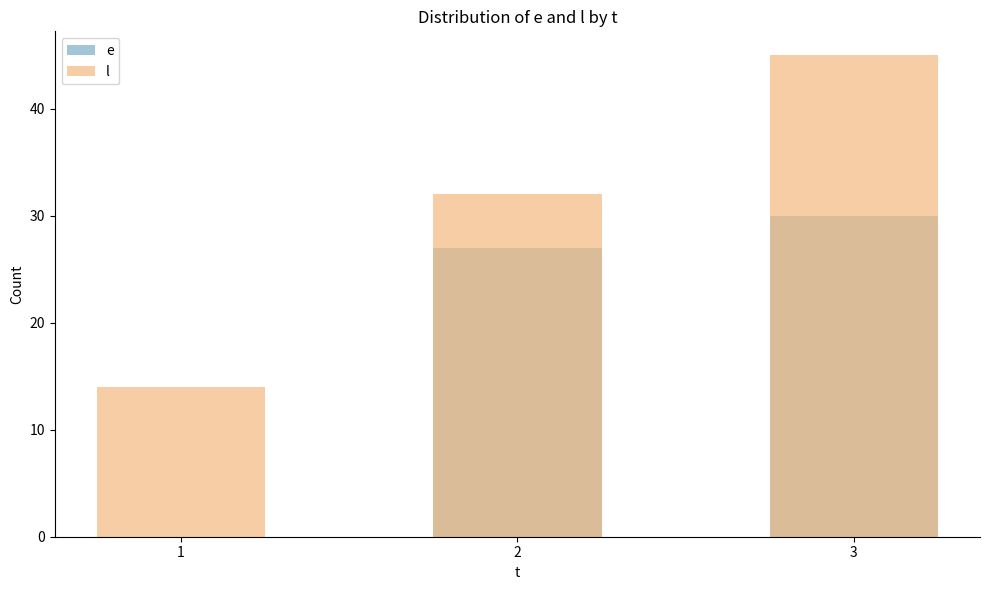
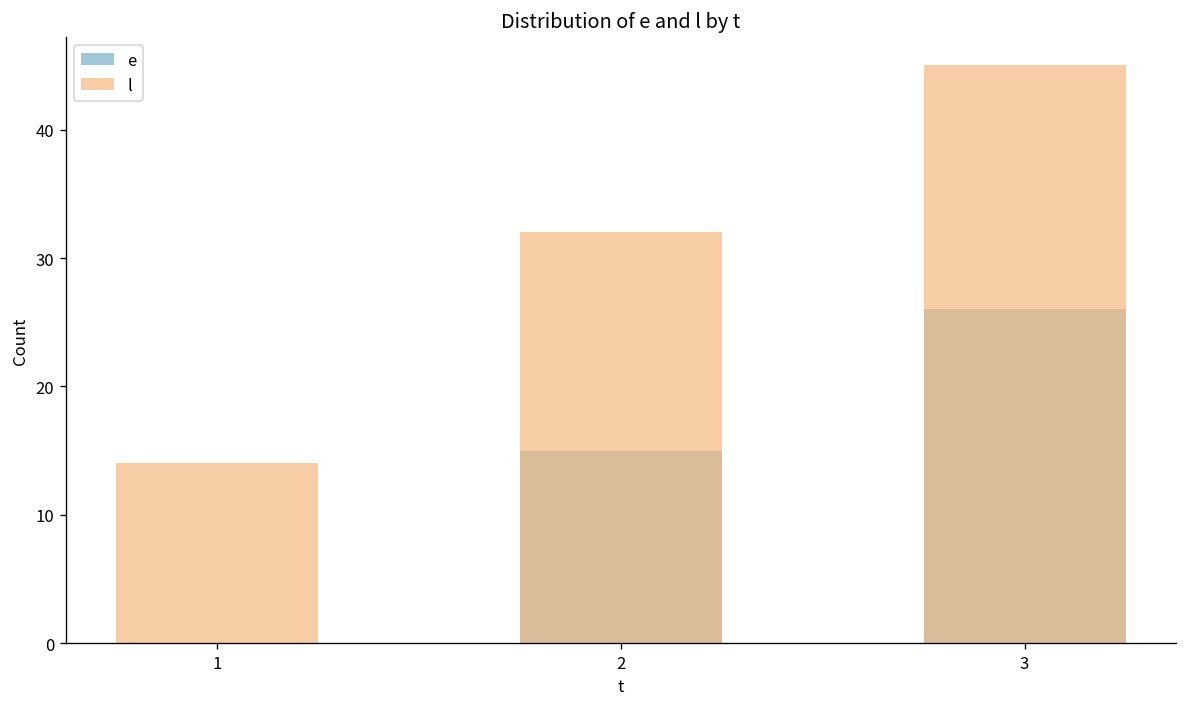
  {
    "e": {
      "1": 0,
-     "2": 27,
-     "3": 30
+     "2": 15,
+     "3": 26
    },
    "l": {
      "1": 14,
      "2": 32,
      "3": 45
    }
  }
